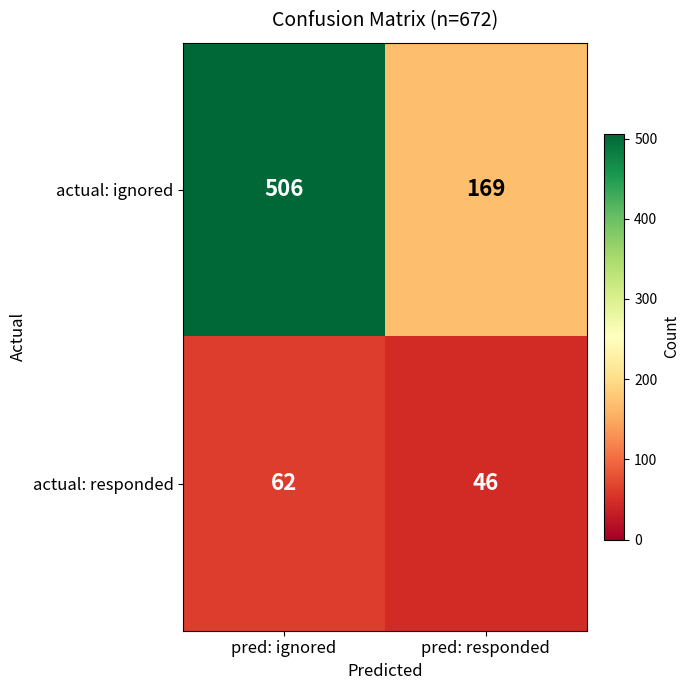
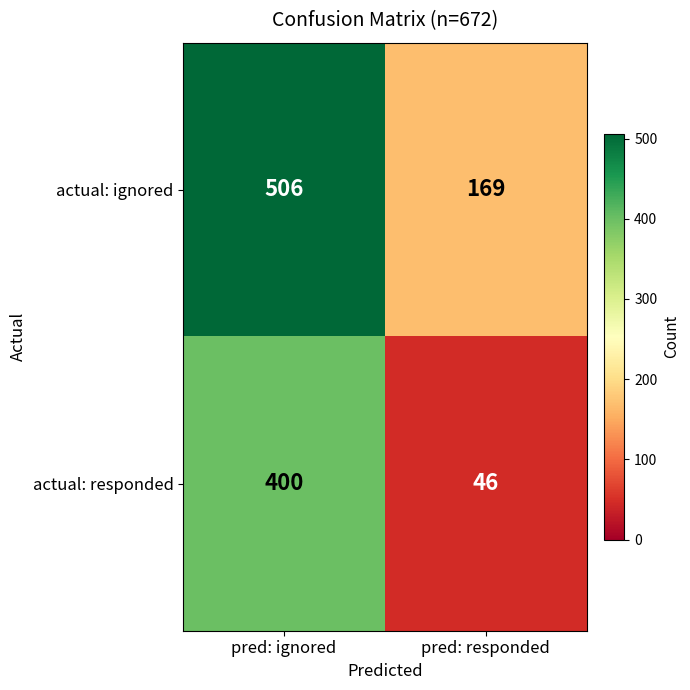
  {
    "actual: ignored": {
      "pred: ignored": 506,
      "pred: responded": 169
    },
    "actual: responded": {
-     "pred: ignored": 62,
+     "pred: ignored": 400,
      "pred: responded": 46
    }
  }
